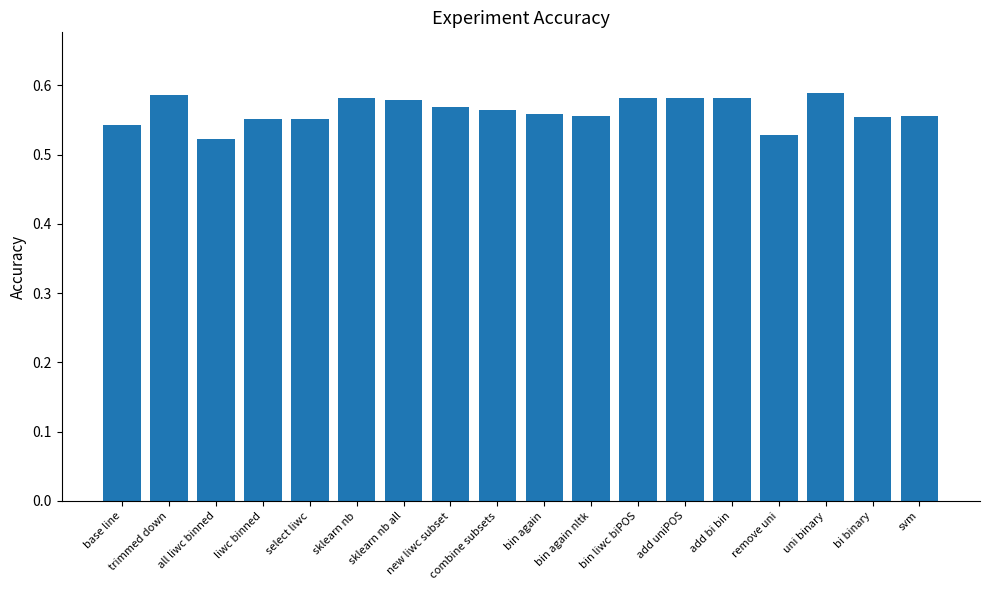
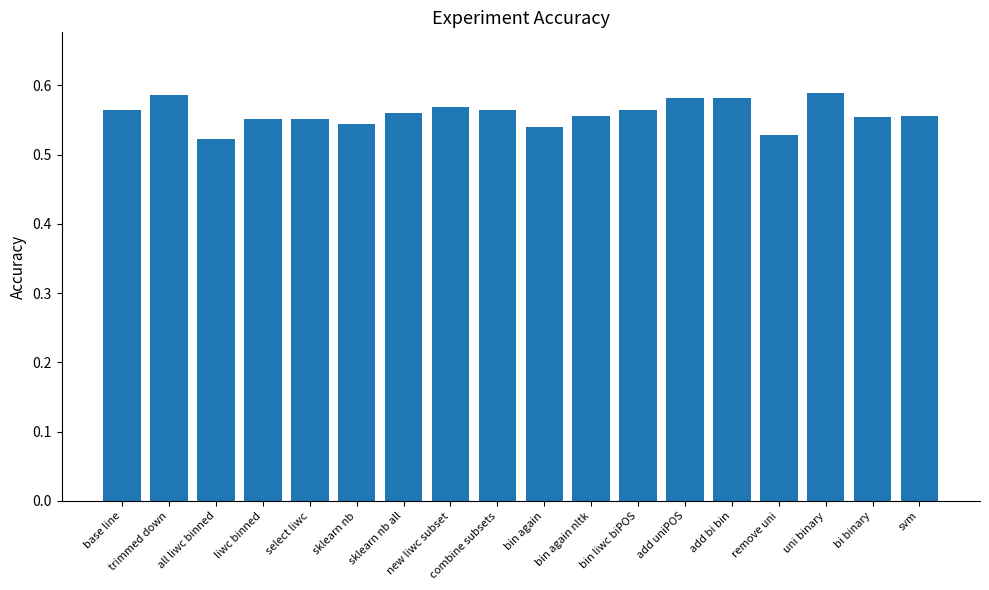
  {
-   "base line": 0.54,
+   "base line": 0.56,
    "trimmed down": 0.59,
    "all liwc binned": 0.52,
    "liwc binned": 0.55,
    "select liwc": 0.55,
-   "sklearn nb": 0.58,
-   "sklearn nb all": 0.58,
+   "sklearn nb": 0.54,
+   "sklearn nb all": 0.56,
    "new liwc subset": 0.57,
    "combine subsets": 0.56,
-   "bin again": 0.56,
+   "bin again": 0.54,
    "bin again nltk": 0.56,
-   "bin liwc biPOS": 0.58,
+   "bin liwc biPOS": 0.56,
    "add uniPOS": 0.58,
    "add bi bin": 0.58,
    "remove uni": 0.53,
    "uni binary": 0.59,
    "bi binary": 0.55,
    "svm": 0.56
  }
